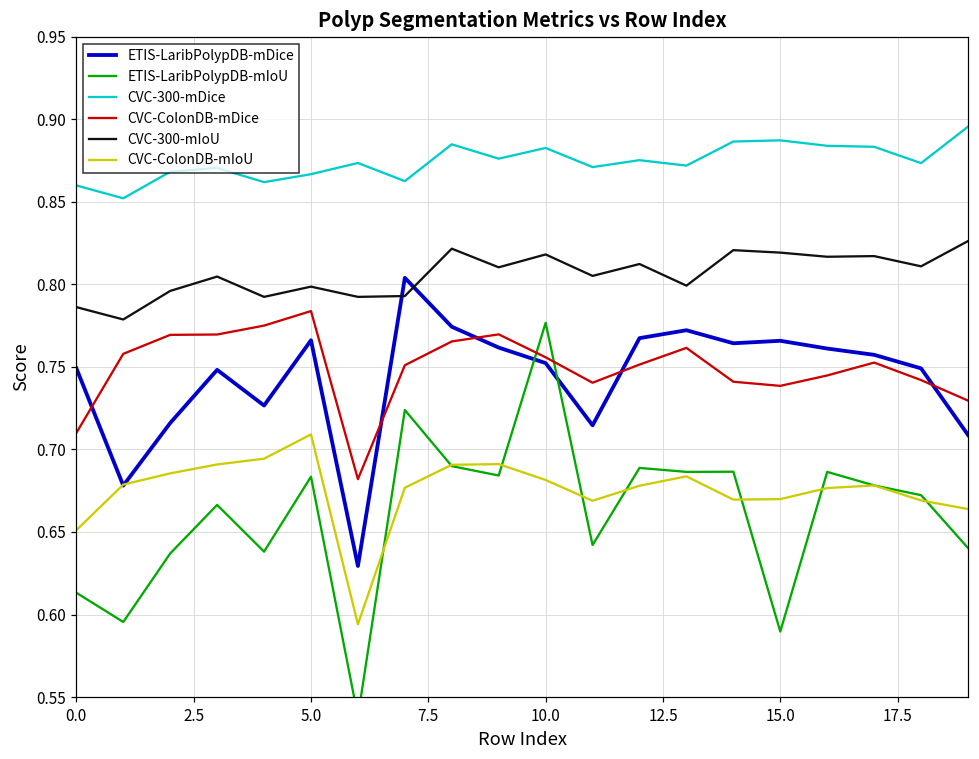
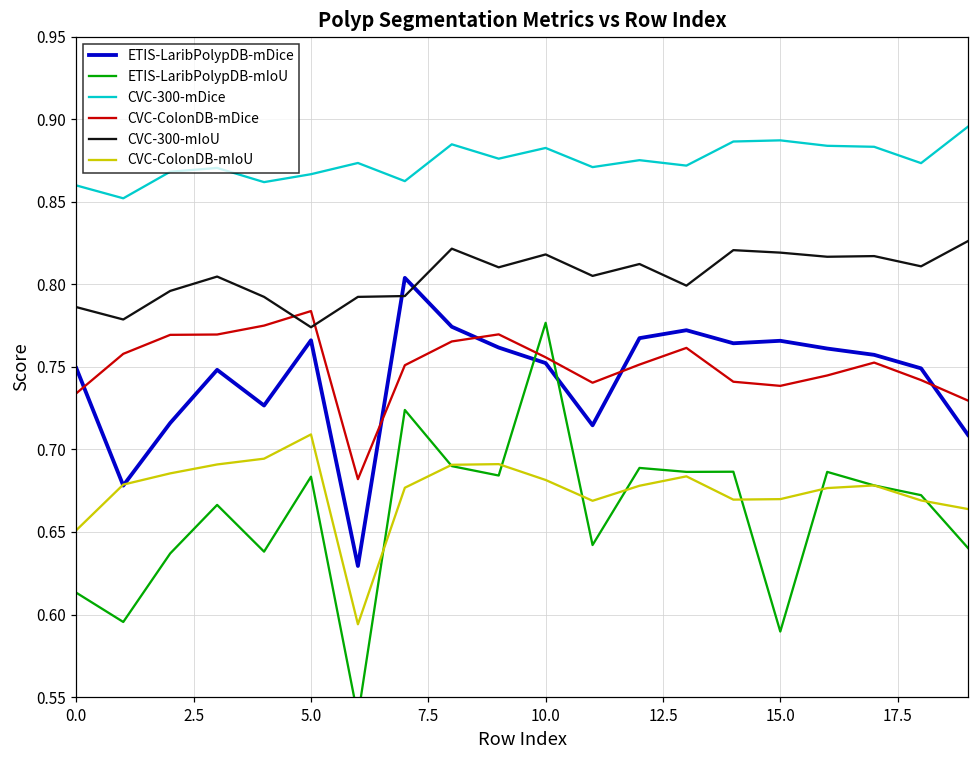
  {
    "ETIS-LaribPolypDB-mDice": {
      "0.0": 0.749,
      "5.0": 0.766,
      "10.0": 0.752,
      "15.0": 0.766
    },
    "ETIS-LaribPolypDB-mIoU": {
      "0.0": 0.613,
      "5.0": 0.684,
      "10.0": 0.777,
      "15.0": 0.590
    },
    "CVC-300-mDice": {
      "0.0": 0.860,
      "5.0": 0.867,
      "10.0": 0.883,
      "15.0": 0.887
    },
    "CVC-ColonDB-mDice": {
-     "0.0": 0.710,
+     "0.0": 0.734,
      "5.0": 0.784,
      "10.0": 0.756,
      "15.0": 0.739
    },
    "CVC-300-mIoU": {
      "0.0": 0.786,
-     "5.0": 0.799,
+     "5.0": 0.774,
      "10.0": 0.818,
      "15.0": 0.819
    },
    "CVC-ColonDB-mIoU": {
      "0.0": 0.651,
      "5.0": 0.709,
      "10.0": 0.682,
      "15.0": 0.670
    }
  }
